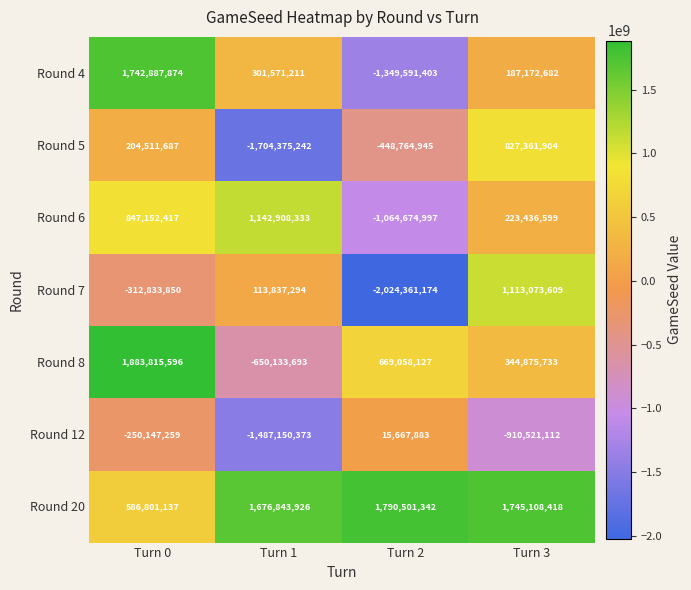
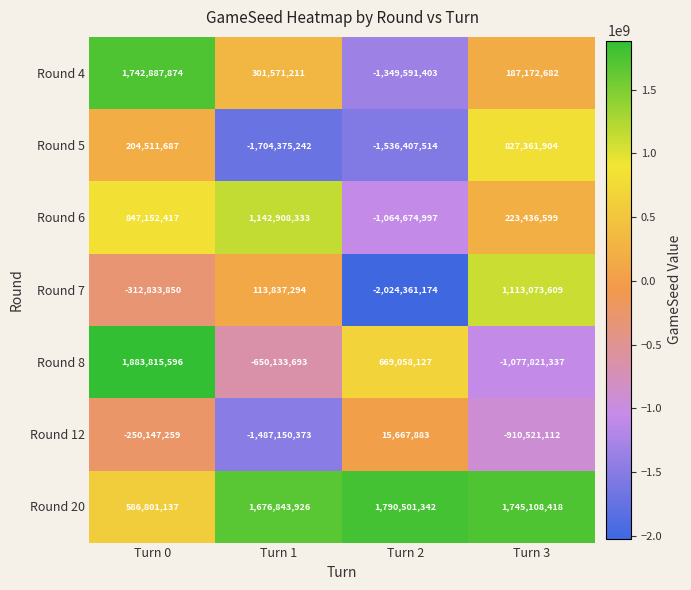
  {
    "Round 5": {
-     "Turn 2": "-448,764,945"
+     "Turn 2": "-1,536,407,514"
    },
    "Round 8": {
-     "Turn 3": "344,875,733"
+     "Turn 3": "-1,077,821,337"
    }
  }
